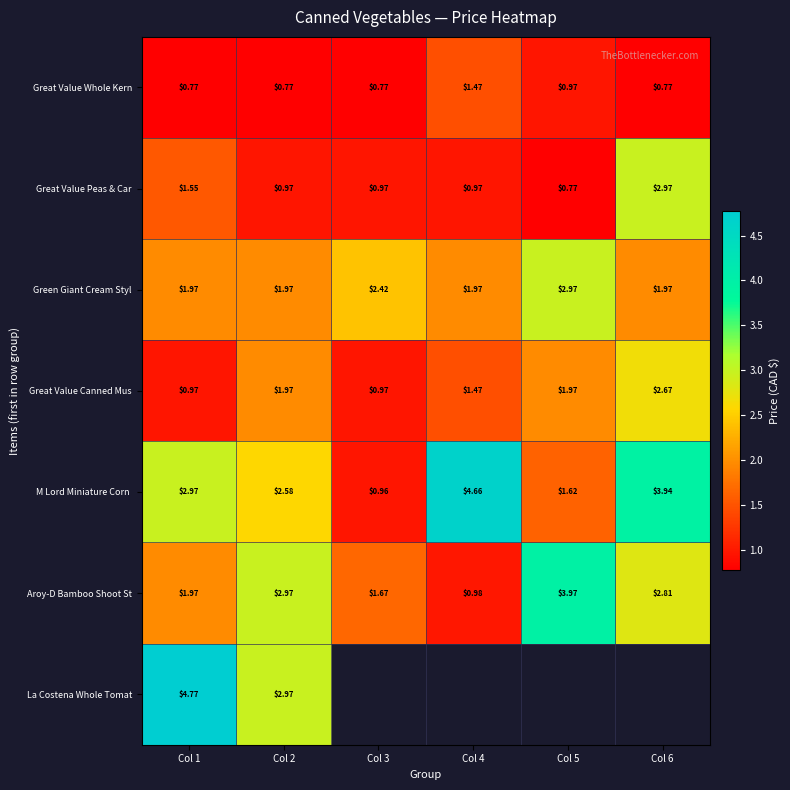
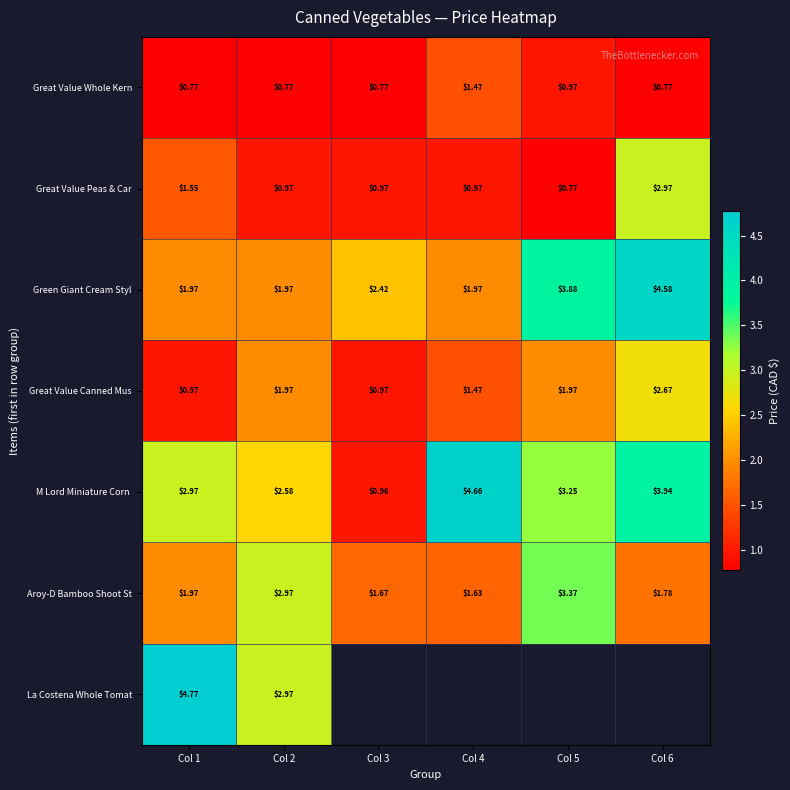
  {
    "Great Value Whole Kern": {
      "Col 1": "$0.77",
      "Col 2": "$0.77",
      "Col 3": "$0.77",
      "Col 4": "$1.47",
      "Col 5": "$0.97"
    },
    "Great Value Peas & Car": {
      "Col 1": "$1.55",
      "Col 2": "$0.97",
      "Col 3": "$0.97",
      "Col 4": "$0.97",
      "Col 5": "$0.77",
      "Col 6": "$2.97"
    },
    "Green Giant Cream Styl": {
      "Col 1": "$1.97",
      "Col 2": "$1.97",
      "Col 3": "$2.42",
      "Col 4": "$1.97",
-     "Col 5": "$2.97",
-     "Col 6": "$1.97"
+     "Col 5": "$3.88",
+     "Col 6": "$4.58"
    },
    "Great Value Canned Mus": {
      "Col 1": "$0.97",
      "Col 2": "$1.97",
      "Col 3": "$0.97",
      "Col 4": "$1.47",
      "Col 5": "$1.97",
      "Col 6": "$2.67"
    },
    "M Lord Miniature Corn": {
      "Col 1": "$2.97",
      "Col 2": "$2.58",
      "Col 3": "$0.96",
      "Col 4": "$4.66",
-     "Col 5": "$1.62",
+     "Col 5": "$3.25",
      "Col 6": "$3.94"
    },
    "Aroy-D Bamboo Shoot St": {
      "Col 1": "$1.97",
      "Col 2": "$2.97",
      "Col 3": "$1.67",
-     "Col 4": "$0.98",
-     "Col 5": "$3.97",
-     "Col 6": "$2.81"
+     "Col 4": "$1.63",
+     "Col 5": "$3.37",
+     "Col 6": "$1.78"
    },
    "La Costena Whole Tomat": {
      "Col 1": "$4.77",
      "Col 2": "$2.97"
    }
  }
